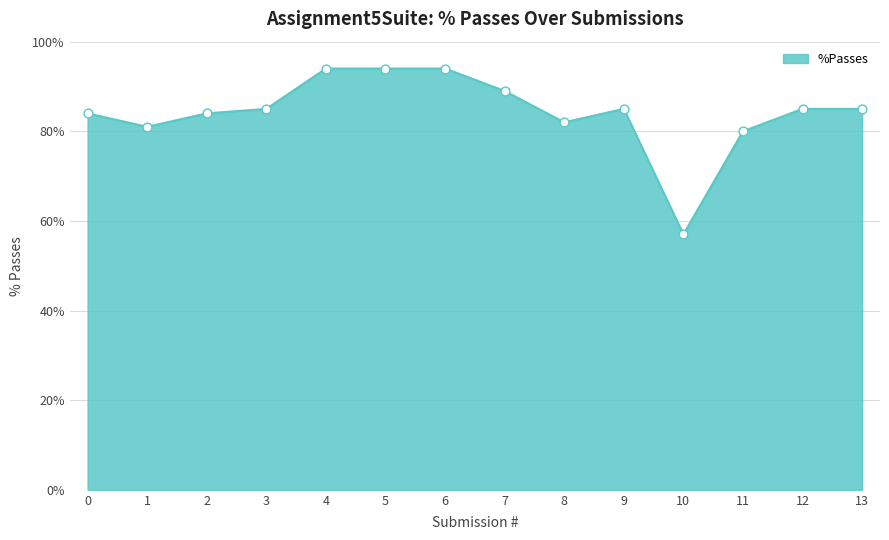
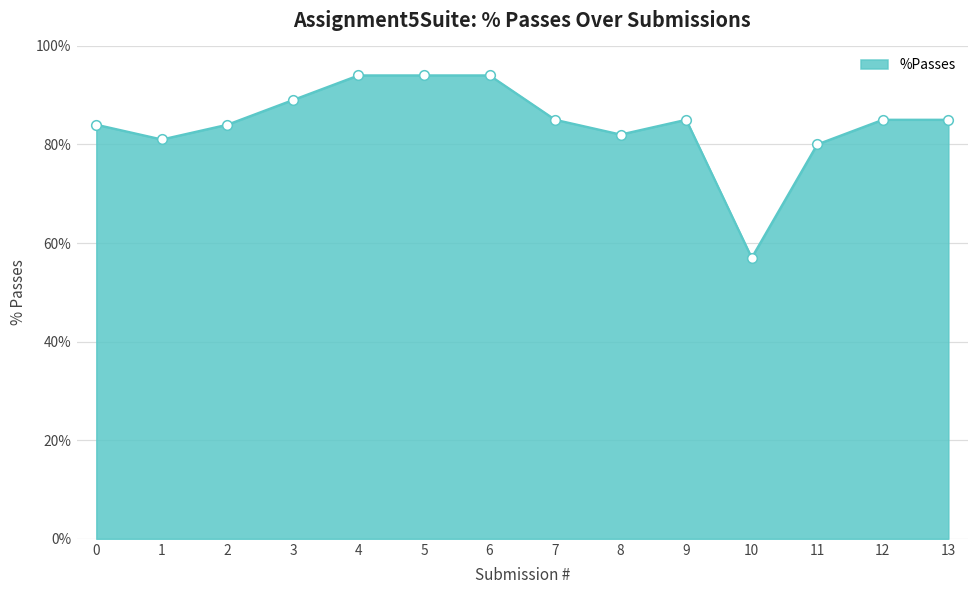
  {
    "0": "84%",
    "1": "81%",
    "2": "84%",
-   "3": "85%",
+   "3": "89%",
    "4": "94%",
    "5": "94%",
    "6": "94%",
-   "7": "89%",
+   "7": "85%",
    "8": "82%",
    "9": "85%",
    "10": "57%",
    "11": "80%",
    "12": "85%",
    "13": "85%"
  }
